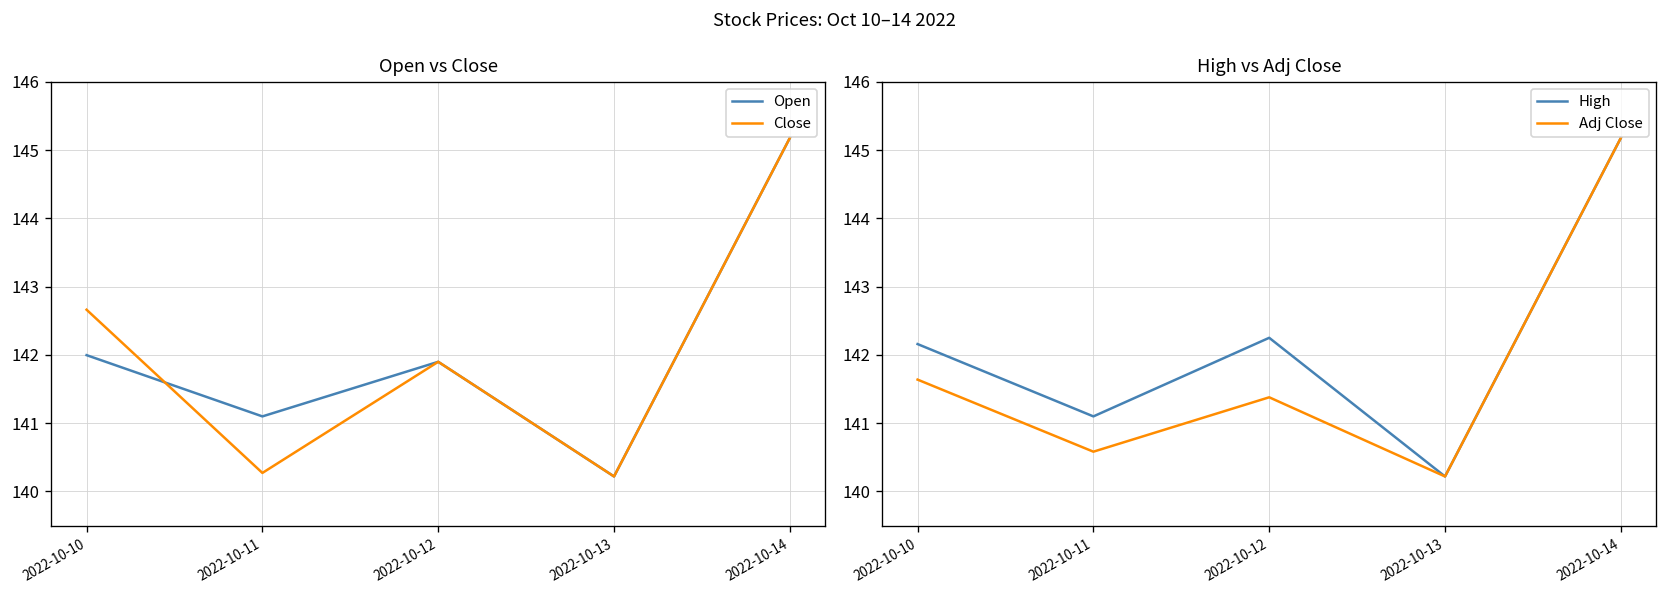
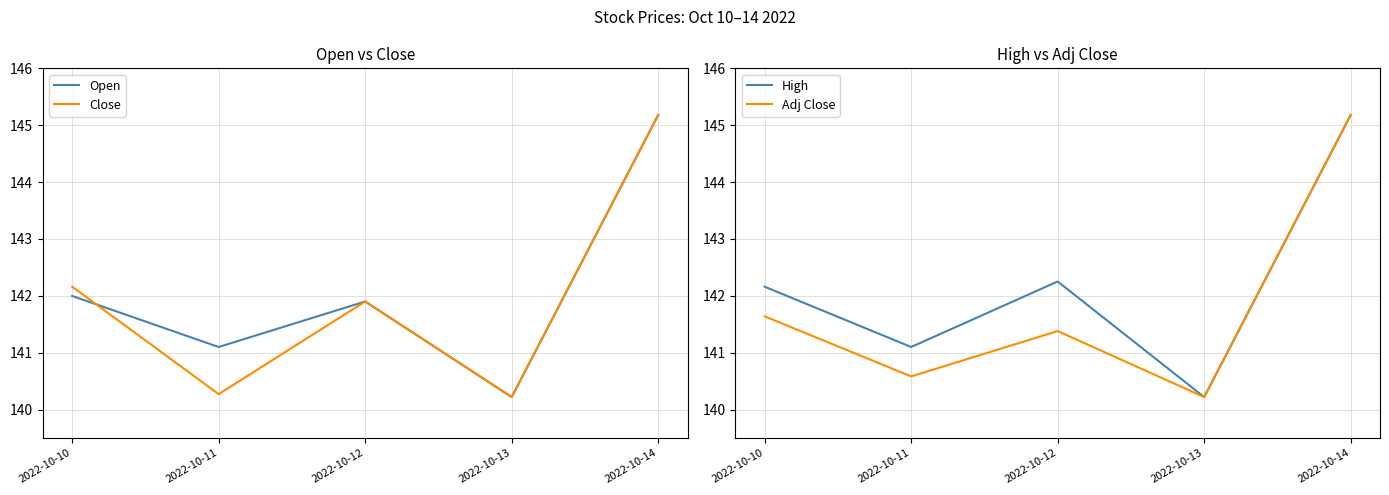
  {
    "Open vs Close": {
      "Open": {
        "2022-10-10": 142.0,
        "2022-10-11": 141.1
      },
      "Close": {
-       "2022-10-10": 142.7,
+       "2022-10-10": 142.2,
        "2022-10-11": 140.3
      }
    },
    "High vs Adj Close": {
      "High": {
        "2022-10-10": 142.2,
        "2022-10-11": 141.1,
        "2022-10-12": 142.3
      },
      "Adj Close": {
        "2022-10-10": 141.6,
        "2022-10-11": 140.6,
        "2022-10-12": 141.4
      }
    }
  }
